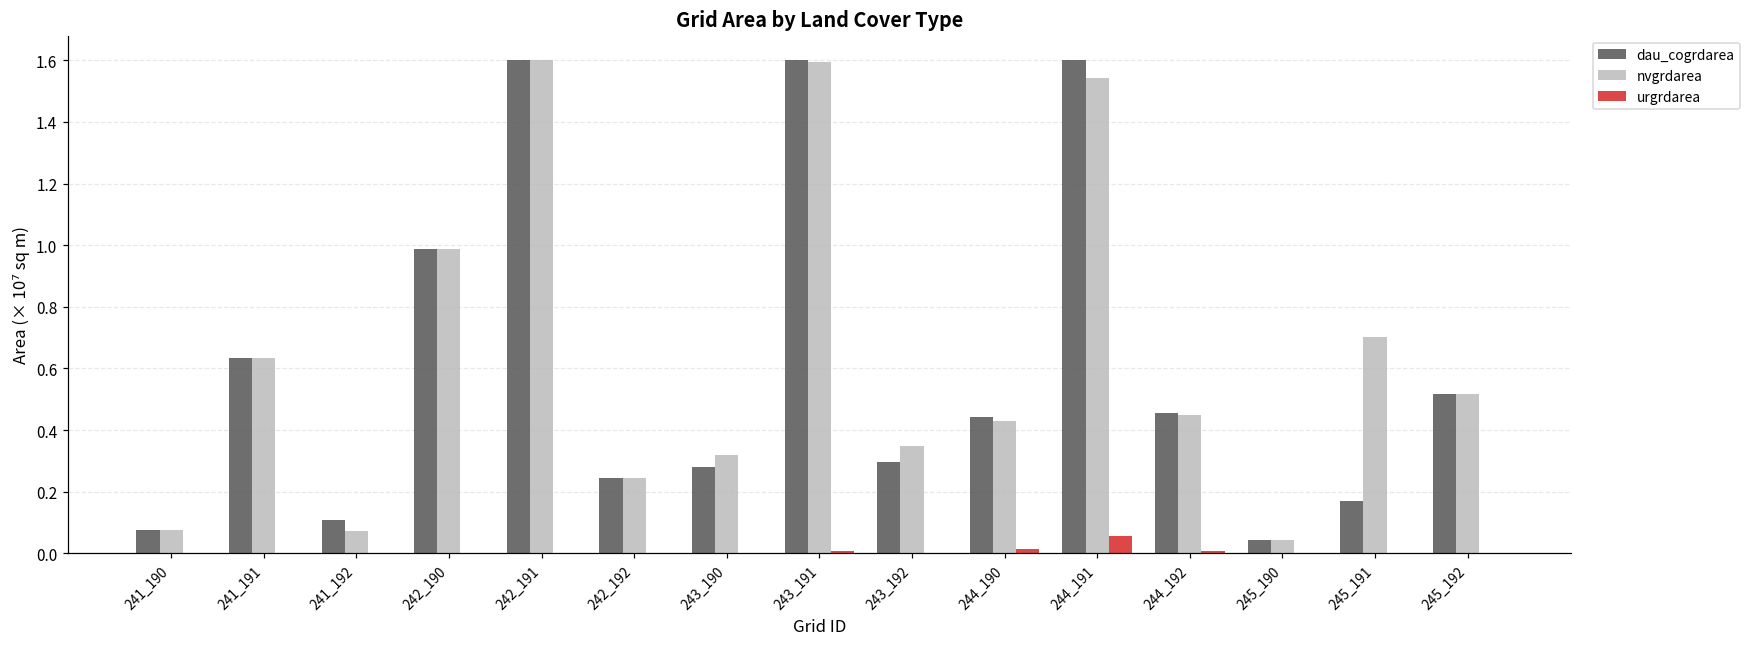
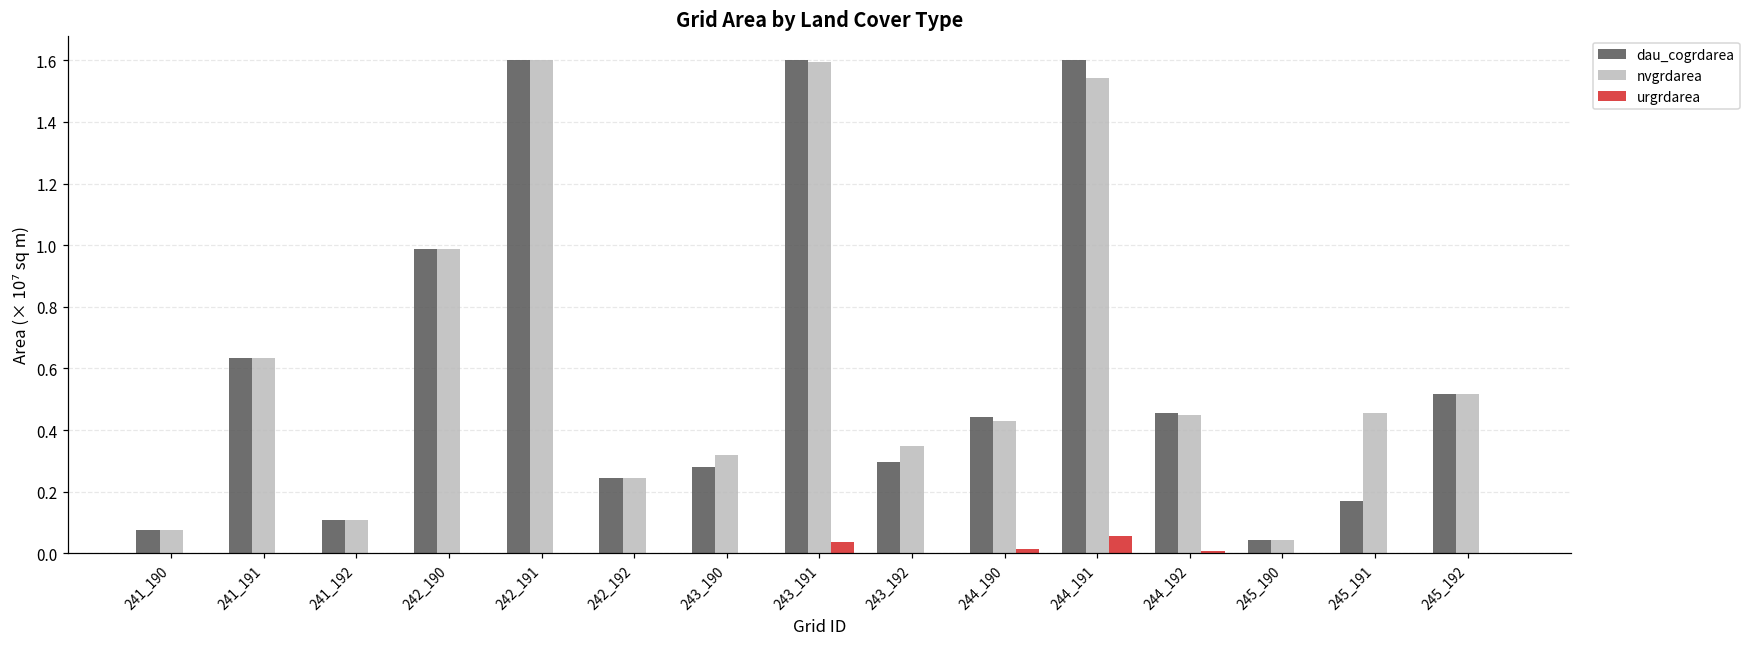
  {
    "dau_cogrdarea": {
      "241_190": 0.08,
      "241_191": 0.63,
      "241_192": 0.11,
      "242_190": 0.99,
      "242_191": 1.60,
      "242_192": 0.24,
      "243_190": 0.28,
      "243_191": 1.60,
      "243_192": 0.30,
      "244_190": 0.44,
      "244_191": 1.60,
      "244_192": 0.46,
      "245_190": 0.04,
      "245_191": 0.17,
      "245_192": 0.52
    },
    "nvgrdarea": {
      "241_190": 0.08,
      "241_191": 0.63,
-     "241_192": 0.07,
+     "241_192": 0.11,
      "242_190": 0.99,
      "242_191": 1.60,
      "242_192": 0.24,
      "243_190": 0.32,
      "243_191": 1.59,
      "243_192": 0.35,
      "244_190": 0.43,
      "244_191": 1.54,
      "244_192": 0.45,
      "245_190": 0.04,
-     "245_191": 0.70,
+     "245_191": 0.46,
      "245_192": 0.52
    },
    "urgrdarea": {
      "241_190": 0.00,
      "241_191": 0.00,
      "241_192": 0.00,
      "242_190": 0.00,
      "242_191": 0.00,
      "242_192": 0.00,
      "243_190": 0.00,
-     "243_191": 0.01,
+     "243_191": 0.04,
      "243_192": 0.00,
      "244_190": 0.01,
      "244_191": 0.06,
      "245_190": 0.00,
      "245_191": 0.00,
      "245_192": 0.00
    }
  }
